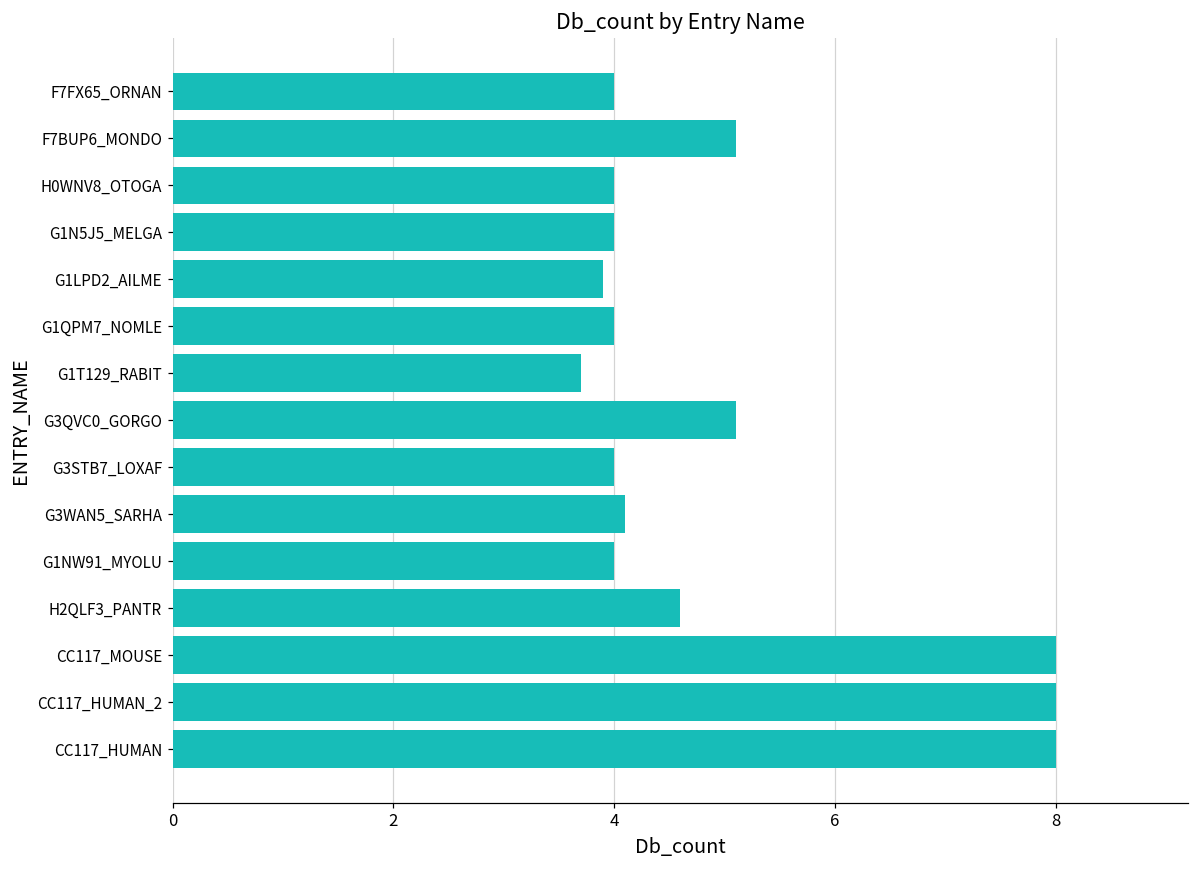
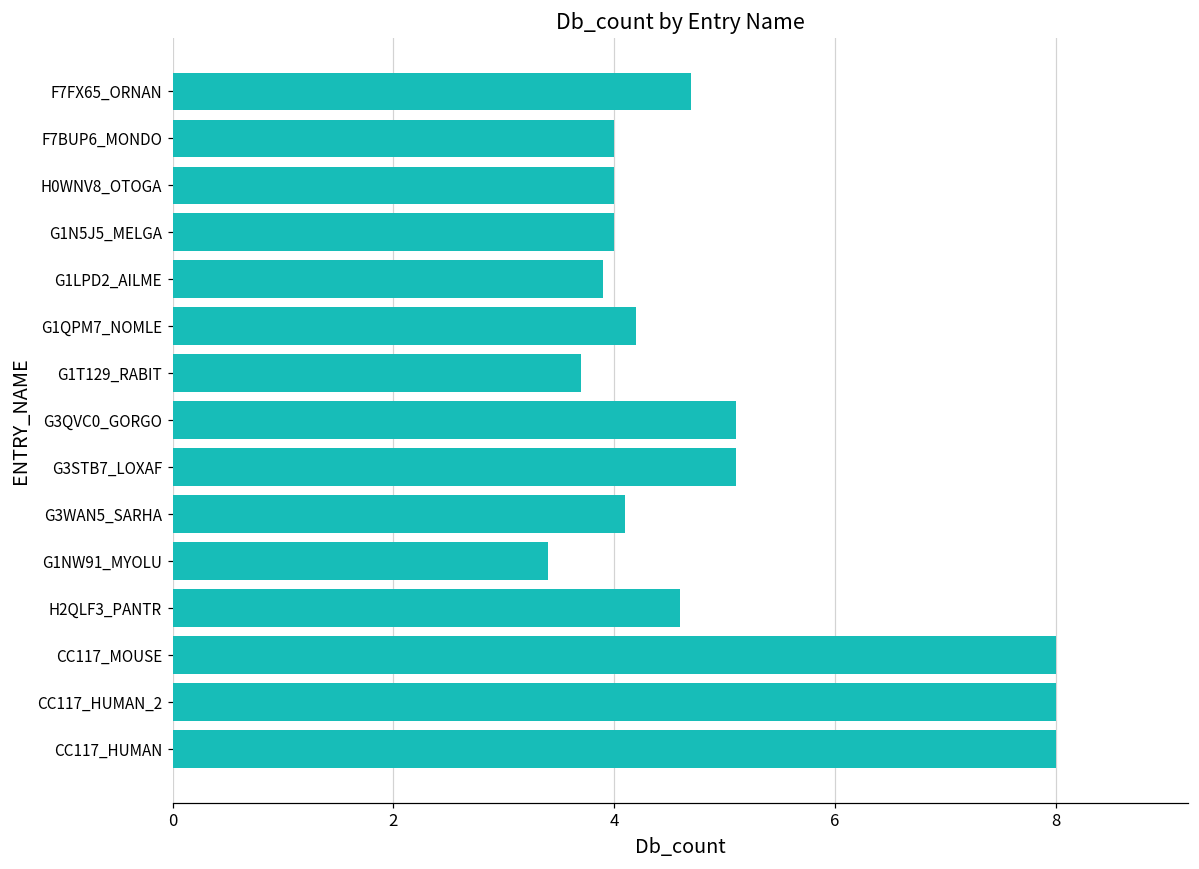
  {
-   "F7FX65_ORNAN": 4.0,
-   "F7BUP6_MONDO": 5.1,
+   "F7FX65_ORNAN": 4.7,
+   "F7BUP6_MONDO": 4.0,
    "H0WNV8_OTOGA": 4.0,
    "G1N5J5_MELGA": 4.0,
    "G1LPD2_AILME": 3.9,
-   "G1QPM7_NOMLE": 4.0,
+   "G1QPM7_NOMLE": 4.2,
    "G1T129_RABIT": 3.7,
    "G3QVC0_GORGO": 5.1,
-   "G3STB7_LOXAF": 4.0,
+   "G3STB7_LOXAF": 5.1,
    "G3WAN5_SARHA": 4.1,
-   "G1NW91_MYOLU": 4.0,
+   "G1NW91_MYOLU": 3.4,
    "H2QLF3_PANTR": 4.6,
    "CC117_MOUSE": 8.0,
    "CC117_HUMAN_2": 8.0,
    "CC117_HUMAN": 8.0
  }
